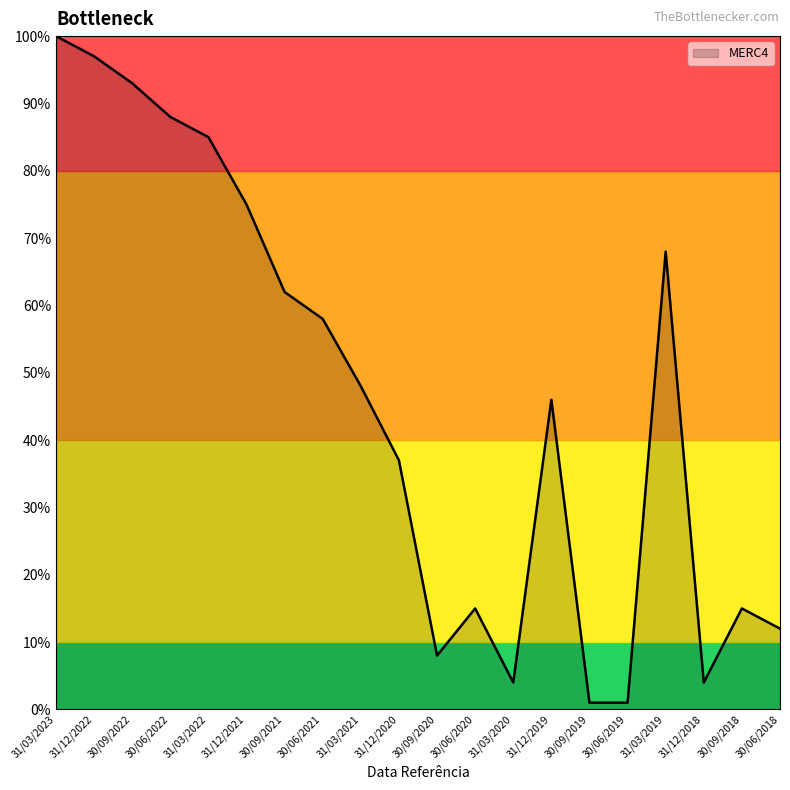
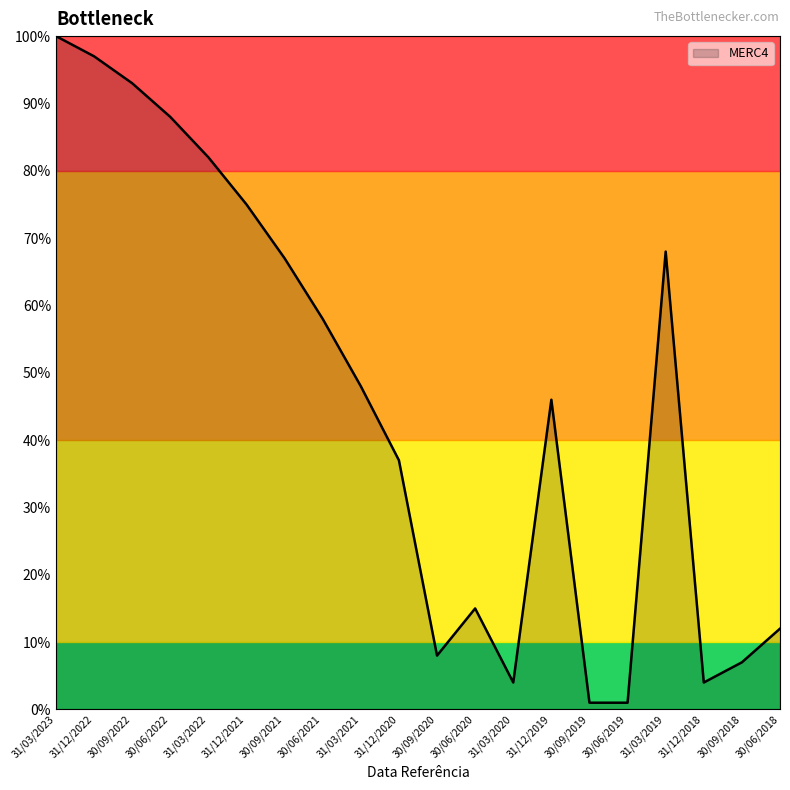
  {
    "31/03/2023": "100%",
    "31/12/2022": "97%",
    "30/09/2022": "93%",
    "30/06/2022": "88%",
-   "31/03/2022": "85%",
+   "31/03/2022": "82%",
    "31/12/2021": "75%",
-   "30/09/2021": "62%",
+   "30/09/2021": "67%",
    "30/06/2021": "58%",
    "31/03/2021": "48%",
    "31/12/2020": "37%",
    "30/09/2020": "8%",
    "30/06/2020": "15%",
    "31/03/2020": "4%",
    "31/12/2019": "46%",
    "30/09/2019": "1%",
    "30/06/2019": "1%",
    "31/03/2019": "68%",
    "31/12/2018": "4%",
-   "30/09/2018": "15%",
+   "30/09/2018": "7%",
    "30/06/2018": "12%"
  }
